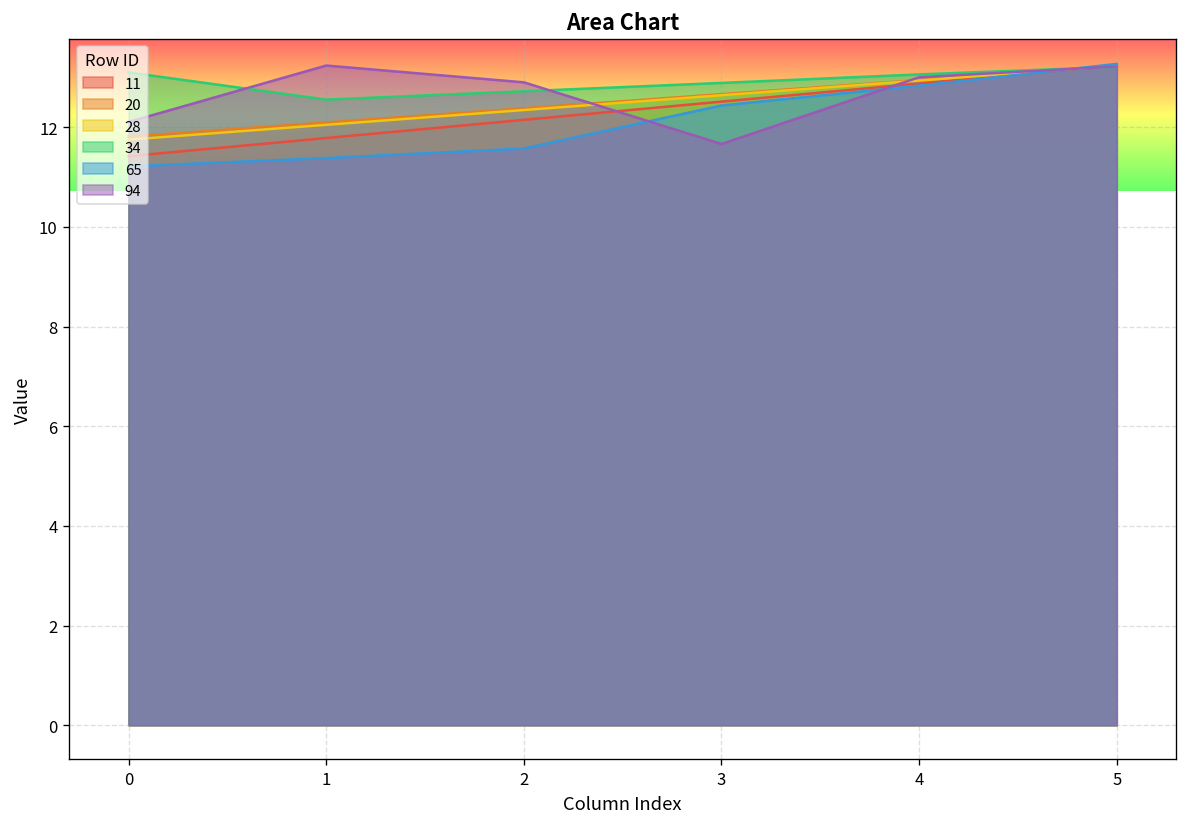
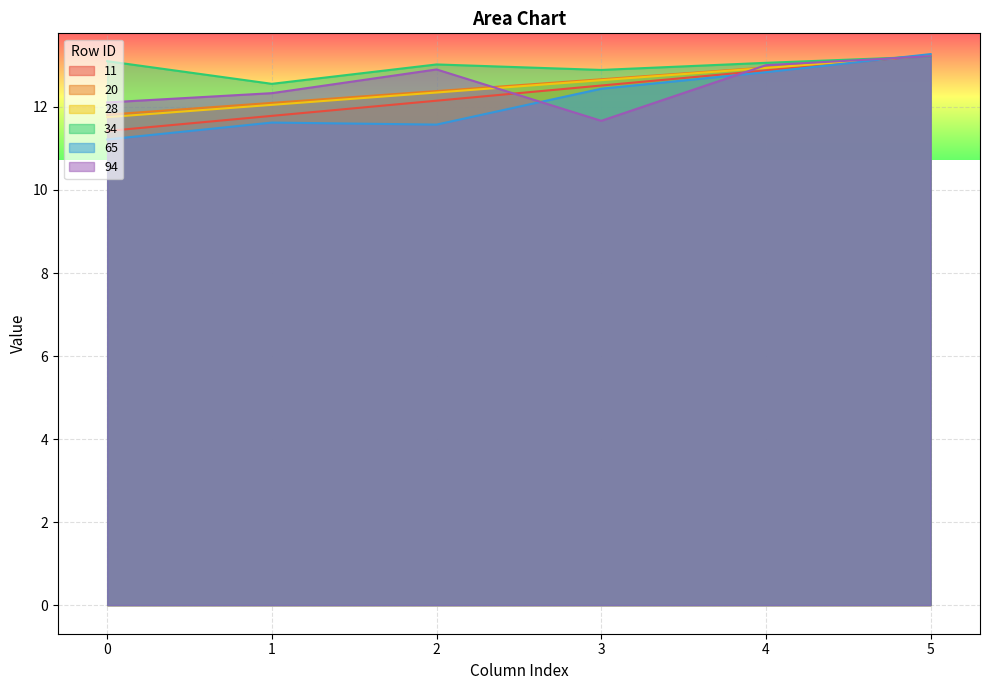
  {
    "34": {
      "1": 12.6,
-     "2": 12.7,
+     "2": 13.0,
      "3": 12.9
    },
    "65": {
-     "1": 11.4,
+     "1": 11.6,
      "2": 11.6,
      "3": 12.4
    },
    "94": {
-     "1": 13.2,
+     "1": 12.3,
      "2": 12.9,
      "3": 11.7
    }
  }
